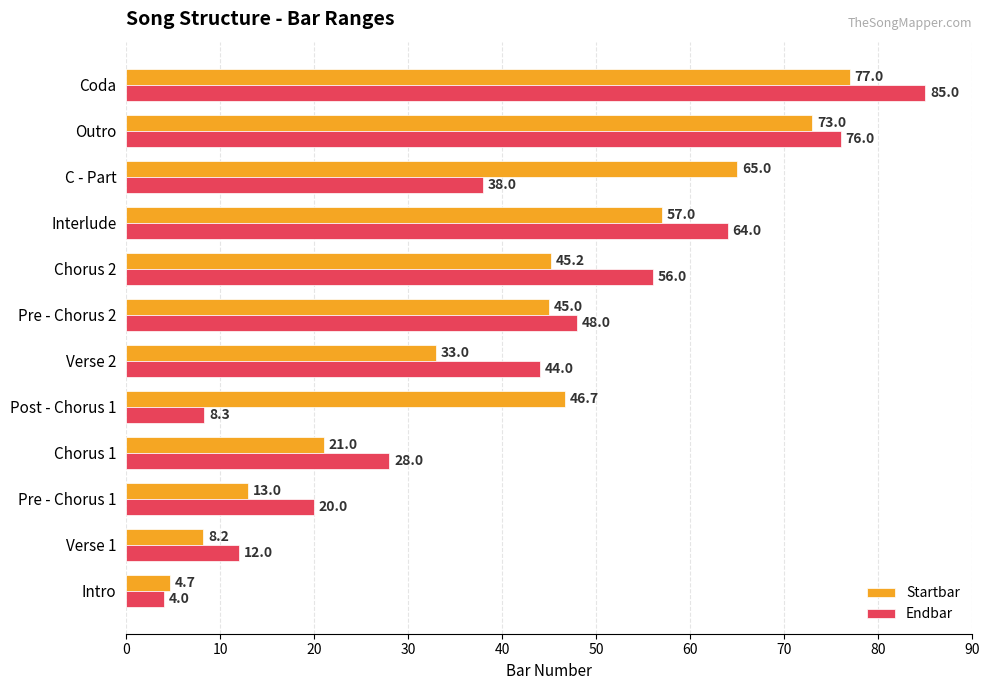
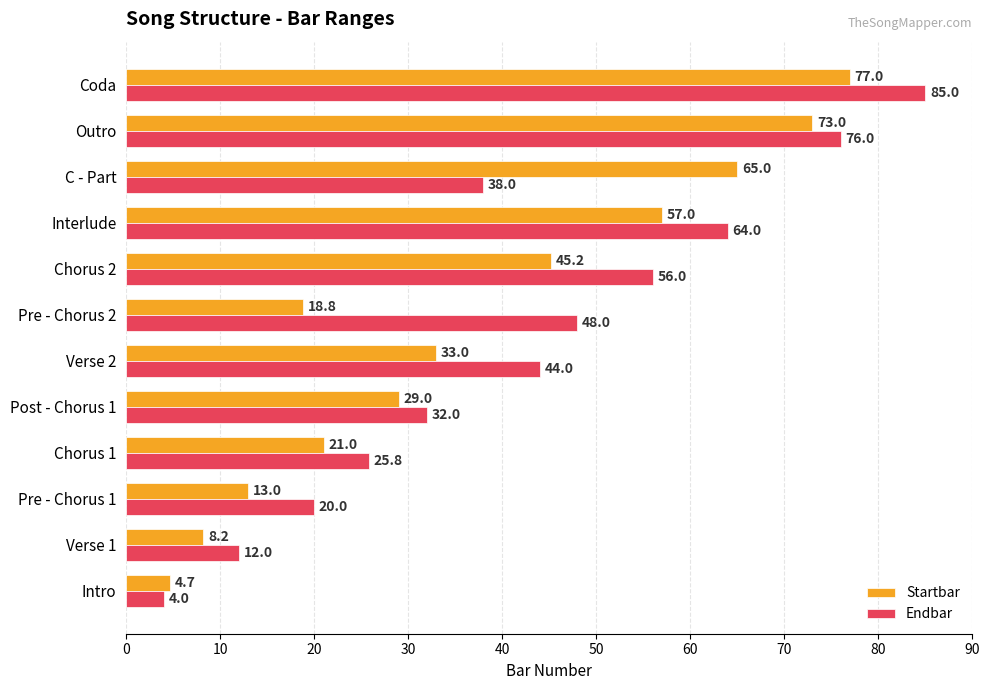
  {
    "Startbar": {
      "Coda": 77.0,
      "Outro": 73.0,
      "C - Part": 65.0,
      "Interlude": 57.0,
      "Chorus 2": 45.2,
-     "Pre - Chorus 2": 45.0,
+     "Pre - Chorus 2": 18.8,
      "Verse 2": 33.0,
-     "Post - Chorus 1": 46.7,
+     "Post - Chorus 1": 29.0,
      "Chorus 1": 21.0,
      "Pre - Chorus 1": 13.0,
      "Verse 1": 8.2,
      "Intro": 4.7
    },
    "Endbar": {
      "Coda": 85.0,
      "Outro": 76.0,
      "C - Part": 38.0,
      "Interlude": 64.0,
      "Chorus 2": 56.0,
      "Pre - Chorus 2": 48.0,
      "Verse 2": 44.0,
-     "Post - Chorus 1": 8.3,
-     "Chorus 1": 28.0,
+     "Post - Chorus 1": 32.0,
+     "Chorus 1": 25.8,
      "Pre - Chorus 1": 20.0,
      "Verse 1": 12.0,
      "Intro": 4.0
    }
  }
